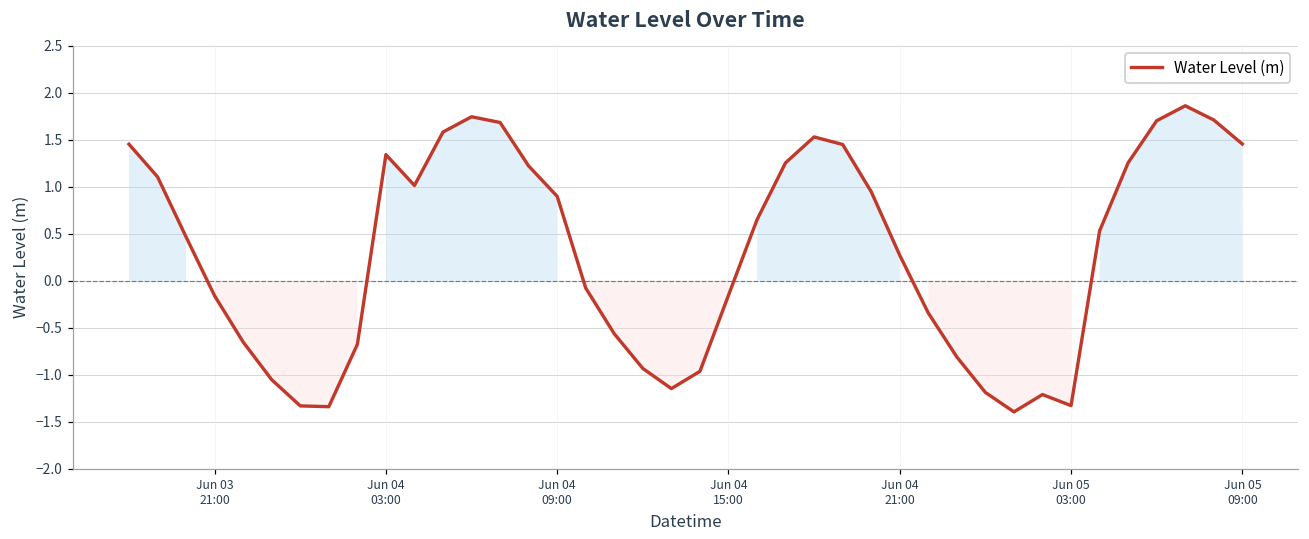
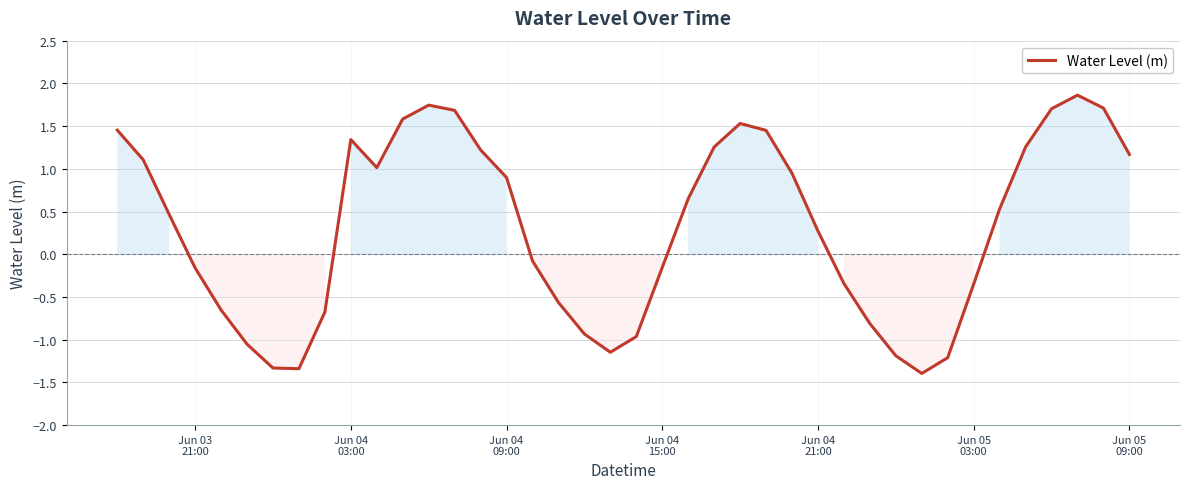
  {
    "Jun 03 21:00": -0.2,
    "Jun 04 03:00": 1.3,
    "Jun 04 09:00": 0.9,
    "Jun 04 15:00": -0.2,
    "Jun 04 21:00": 0.3,
-   "Jun 05 03:00": -1.3,
-   "Jun 05 09:00": 1.5
+   "Jun 05 03:00": -0.3,
+   "Jun 05 09:00": 1.2
  }
